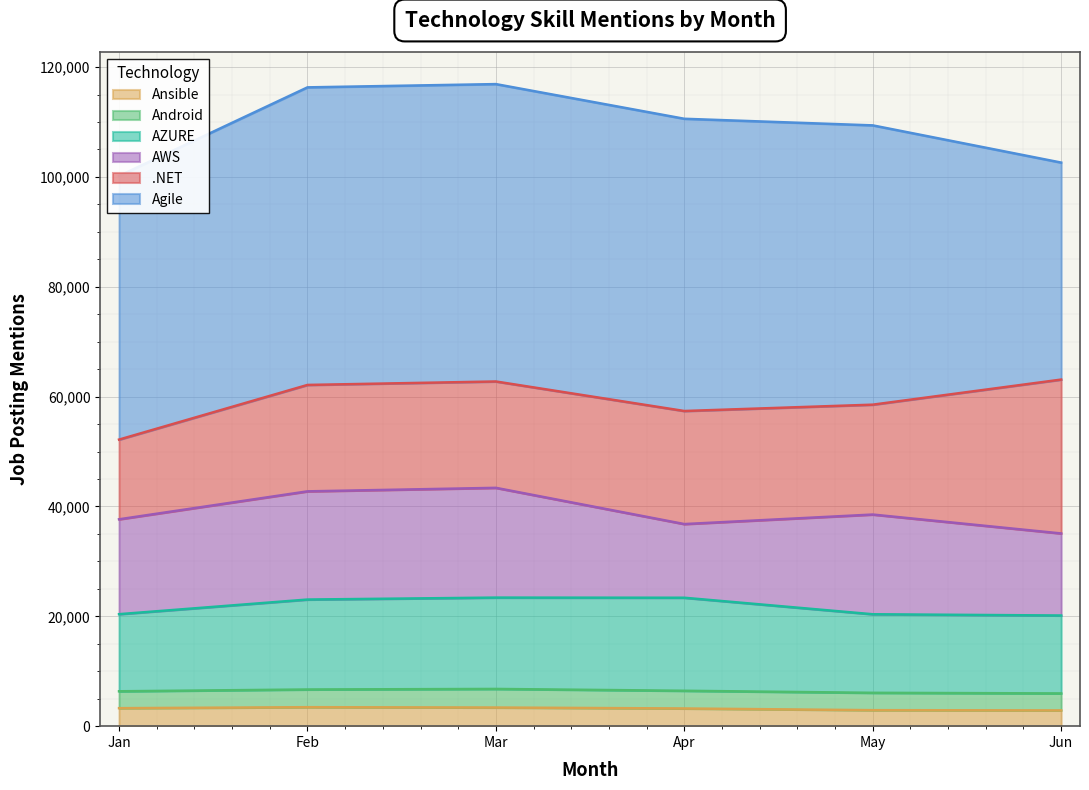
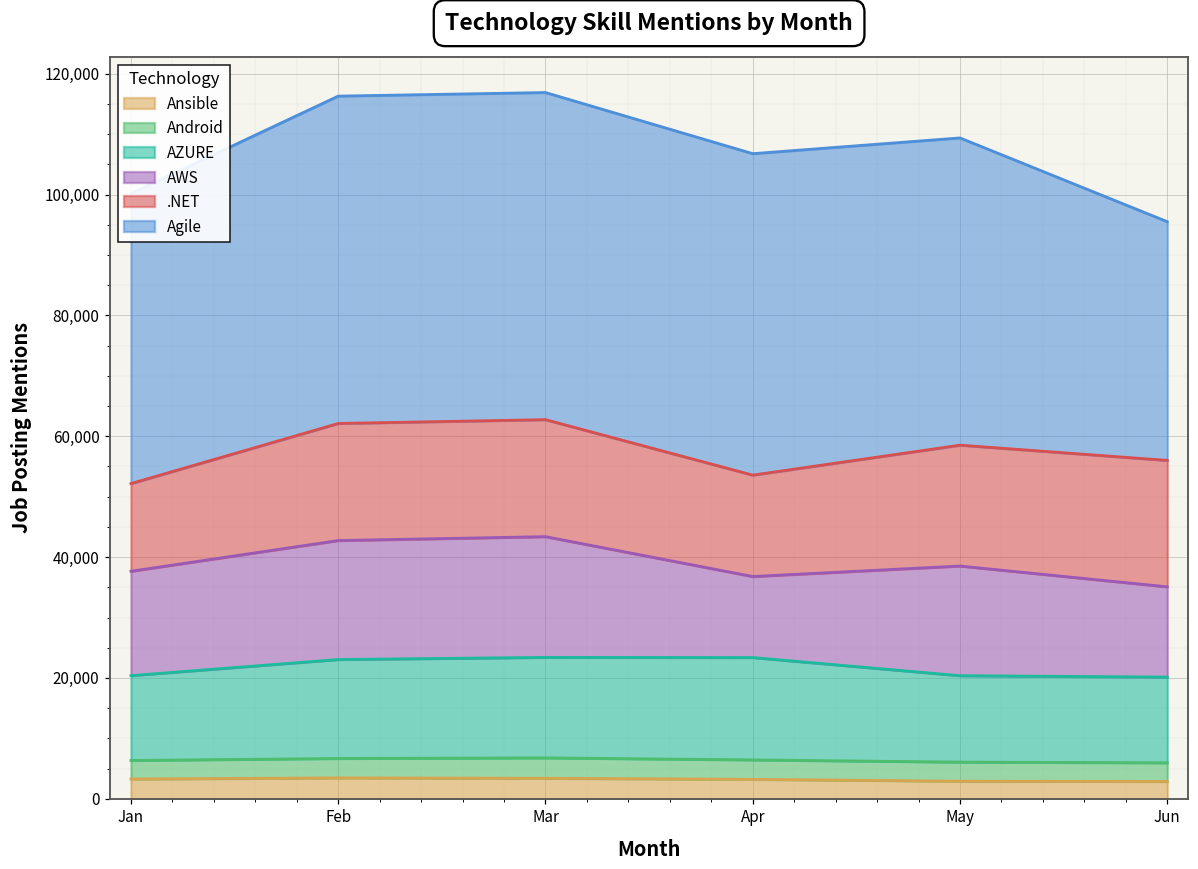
  {
    "Ansible": {
      "Jan": "3,000",
      "Feb": "3,000",
      "Mar": "3,000",
      "Apr": "3,000",
      "May": "3,000",
      "Jun": "3,000"
    },
    "AWS": {
      "Jan": "17,000",
      "Feb": "20,000",
      "Mar": "20,000",
      "Apr": "13,000",
      "May": "18,000",
      "Jun": "15,000"
    },
    ".NET": {
      "Jan": "15,000",
      "Feb": "19,000",
      "Mar": "19,000",
-     "Apr": "21,000",
+     "Apr": "17,000",
      "May": "20,000",
-     "Jun": "28,000"
+     "Jun": "21,000"
    },
    "Agile": {
      "Feb": "54,000",
      "Mar": "54,000",
      "Apr": "53,000",
      "May": "51,000",
      "Jun": "40,000"
    }
  }
